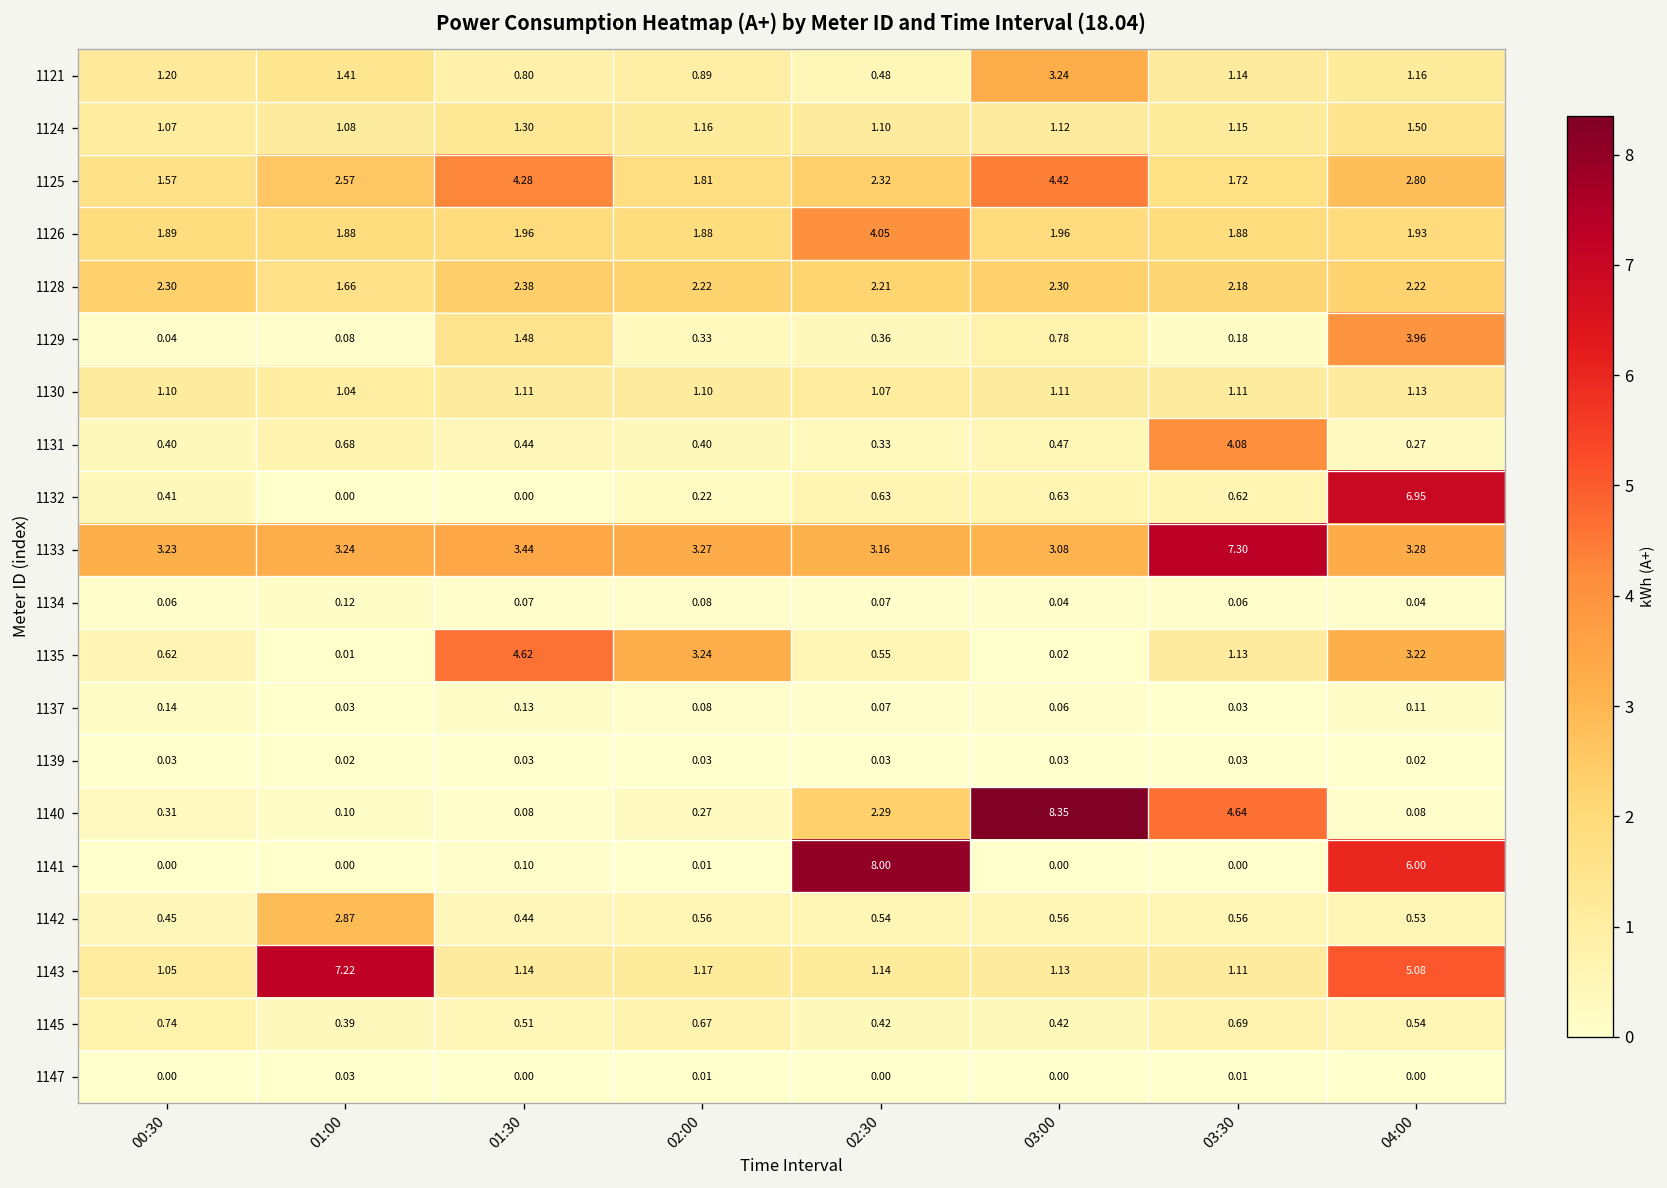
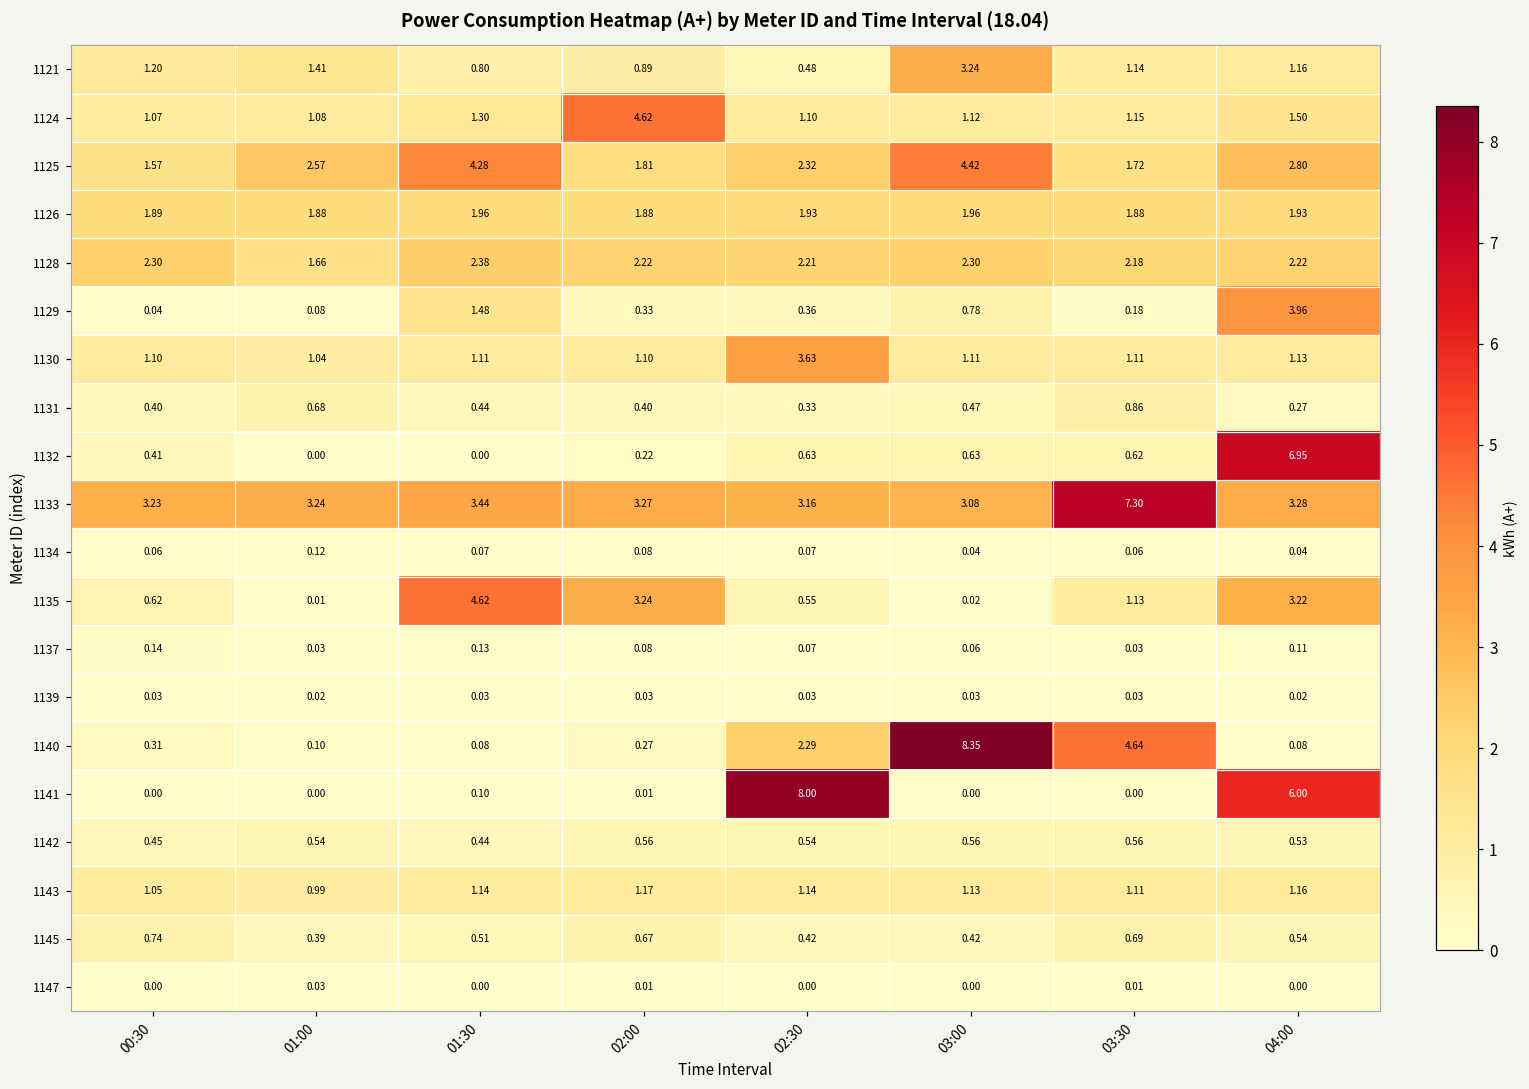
  {
    "1121": {
      "00:30": 1.20,
      "01:00": 1.41,
      "01:30": 0.80,
      "02:00": 0.89,
      "02:30": 0.48,
      "03:00": 3.24,
      "03:30": 1.14,
      "04:00": 1.16
    },
    "1124": {
      "00:30": 1.07,
      "01:00": 1.08,
      "01:30": 1.30,
-     "02:00": 1.16,
+     "02:00": 4.62,
      "02:30": 1.10,
      "03:00": 1.12,
      "03:30": 1.15,
      "04:00": 1.50
    },
    "1125": {
      "00:30": 1.57,
      "01:00": 2.57,
      "01:30": 4.28,
      "02:00": 1.81,
      "02:30": 2.32,
      "03:00": 4.42,
      "03:30": 1.72,
      "04:00": 2.80
    },
    "1126": {
      "00:30": 1.89,
      "01:00": 1.88,
      "01:30": 1.96,
      "02:00": 1.88,
-     "02:30": 4.05,
+     "02:30": 1.93,
      "03:00": 1.96,
      "03:30": 1.88,
      "04:00": 1.93
    },
    "1128": {
      "00:30": 2.30,
      "01:00": 1.66,
      "01:30": 2.38,
      "02:00": 2.22,
      "02:30": 2.21,
      "03:00": 2.30,
      "03:30": 2.18,
      "04:00": 2.22
    },
    "1129": {
      "00:30": 0.04,
      "01:00": 0.08,
      "01:30": 1.48,
      "02:00": 0.33,
      "02:30": 0.36,
      "03:00": 0.78,
      "03:30": 0.18,
      "04:00": 3.96
    },
    "1130": {
      "00:30": 1.10,
      "01:00": 1.04,
      "01:30": 1.11,
      "02:00": 1.10,
-     "02:30": 1.07,
+     "02:30": 3.63,
      "03:00": 1.11,
      "03:30": 1.11,
      "04:00": 1.13
    },
    "1131": {
      "00:30": 0.40,
      "01:00": 0.68,
      "01:30": 0.44,
      "02:00": 0.40,
      "02:30": 0.33,
      "03:00": 0.47,
-     "03:30": 4.08,
+     "03:30": 0.86,
      "04:00": 0.27
    },
    "1132": {
      "00:30": 0.41,
      "01:00": 0.00,
      "01:30": 0.00,
      "02:00": 0.22,
      "02:30": 0.63,
      "03:00": 0.63,
      "03:30": 0.62,
      "04:00": 6.95
    },
    "1133": {
      "00:30": 3.23,
      "01:00": 3.24,
      "01:30": 3.44,
      "02:00": 3.27,
      "02:30": 3.16,
      "03:00": 3.08,
      "03:30": 7.30,
      "04:00": 3.28
    },
    "1134": {
      "00:30": 0.06,
      "01:00": 0.12,
      "01:30": 0.07,
      "02:00": 0.08,
      "02:30": 0.07,
      "03:00": 0.04,
      "03:30": 0.06,
      "04:00": 0.04
    },
    "1135": {
      "00:30": 0.62,
      "01:00": 0.01,
      "01:30": 4.62,
      "02:00": 3.24,
      "02:30": 0.55,
      "03:00": 0.02,
      "03:30": 1.13,
      "04:00": 3.22
    },
    "1137": {
      "00:30": 0.14,
      "01:00": 0.03,
      "01:30": 0.13,
      "02:00": 0.08,
      "02:30": 0.07,
      "03:00": 0.06,
      "03:30": 0.03,
      "04:00": 0.11
    },
    "1139": {
      "00:30": 0.03,
      "01:00": 0.02,
      "01:30": 0.03,
      "02:00": 0.03,
      "02:30": 0.03,
      "03:00": 0.03,
      "03:30": 0.03,
      "04:00": 0.02
    },
    "1140": {
      "00:30": 0.31,
      "01:00": 0.10,
      "01:30": 0.08,
      "02:00": 0.27,
      "02:30": 2.29,
      "03:00": 8.35,
      "03:30": 4.64,
      "04:00": 0.08
    },
    "1141": {
      "00:30": 0.00,
      "01:00": 0.00,
      "01:30": 0.10,
      "02:00": 0.01,
      "02:30": 8.00,
      "03:00": 0.00,
      "03:30": 0.00,
      "04:00": 6.00
    },
    "1142": {
      "00:30": 0.45,
-     "01:00": 2.87,
+     "01:00": 0.54,
      "01:30": 0.44,
      "02:00": 0.56,
      "02:30": 0.54,
      "03:00": 0.56,
      "03:30": 0.56,
      "04:00": 0.53
    },
    "1143": {
      "00:30": 1.05,
-     "01:00": 7.22,
+     "01:00": 0.99,
      "01:30": 1.14,
      "02:00": 1.17,
      "02:30": 1.14,
      "03:00": 1.13,
      "03:30": 1.11,
-     "04:00": 5.08
+     "04:00": 1.16
    },
    "1145": {
      "00:30": 0.74,
      "01:00": 0.39,
      "01:30": 0.51,
      "02:00": 0.67,
      "02:30": 0.42,
      "03:00": 0.42,
      "03:30": 0.69,
      "04:00": 0.54
    },
    "1147": {
      "00:30": 0.00,
      "01:00": 0.03,
      "01:30": 0.00,
      "02:00": 0.01,
      "02:30": 0.00,
      "03:00": 0.00,
      "03:30": 0.01,
      "04:00": 0.00
    }
  }
